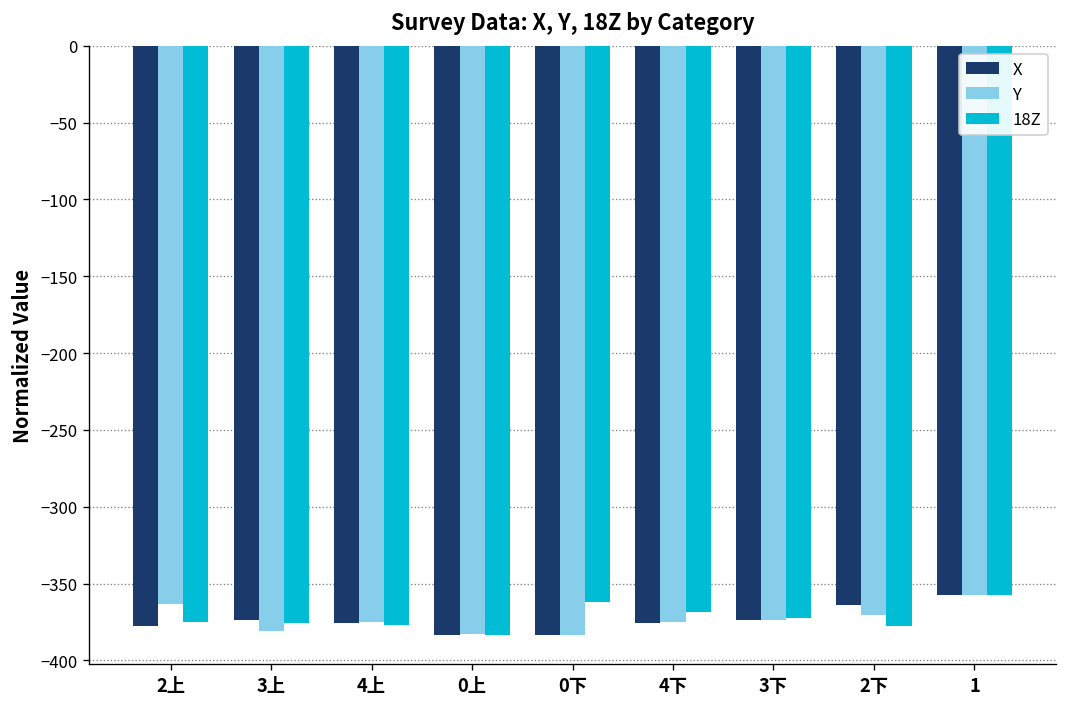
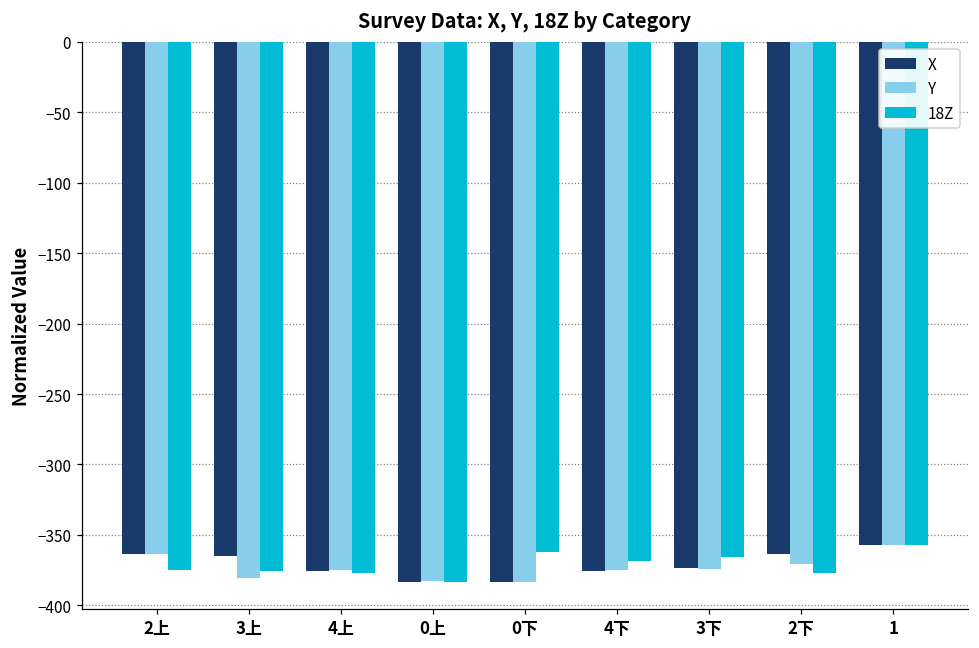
  {
    "X": {
-     "2上": -377,
-     "3上": -374,
+     "2上": -364,
+     "3上": -365,
      "4上": -376,
      "0上": -383,
      "0下": -383,
      "4下": -375,
      "3下": -374,
      "2下": -364,
      "1": -357
    },
    "Y": {
      "2上": -363,
      "3上": -381,
      "4上": -375,
      "0上": -383,
      "0下": -383,
      "4下": -375,
      "3下": -374,
      "2下": -371,
      "1": -357
    },
    "18Z": {
      "2上": -375,
      "3上": -376,
      "4上": -377,
      "0上": -383,
      "0下": -362,
      "4下": -369,
-     "3下": -372,
+     "3下": -365,
      "2下": -377,
      "1": -357
    }
  }
